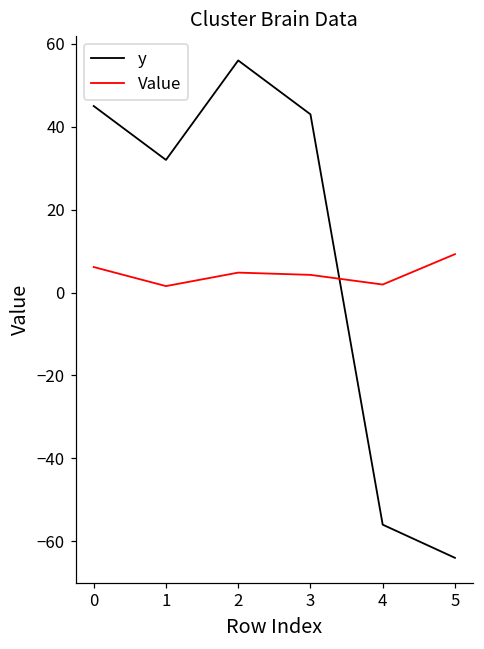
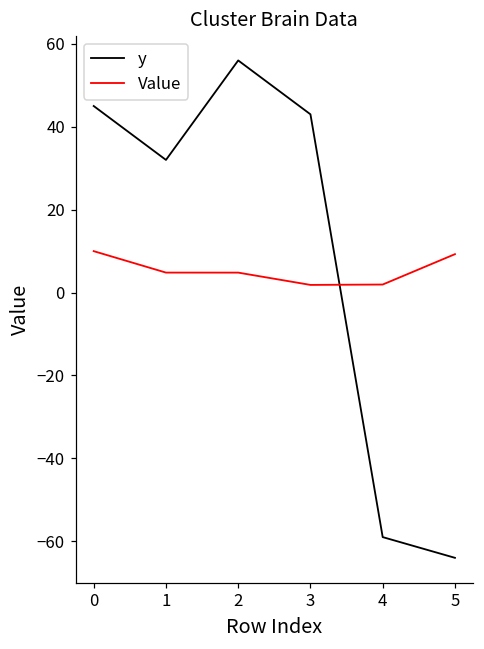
  {
    "y": {
      "0": 45,
      "1": 32,
      "2": 56,
      "3": 43,
-     "4": -56,
+     "4": -59,
      "5": -64
    },
    "Value": {
-     "0": 6,
-     "1": 2,
+     "0": 10,
+     "1": 5,
      "2": 5,
-     "3": 4,
+     "3": 2,
      "4": 2,
      "5": 9
    }
  }
